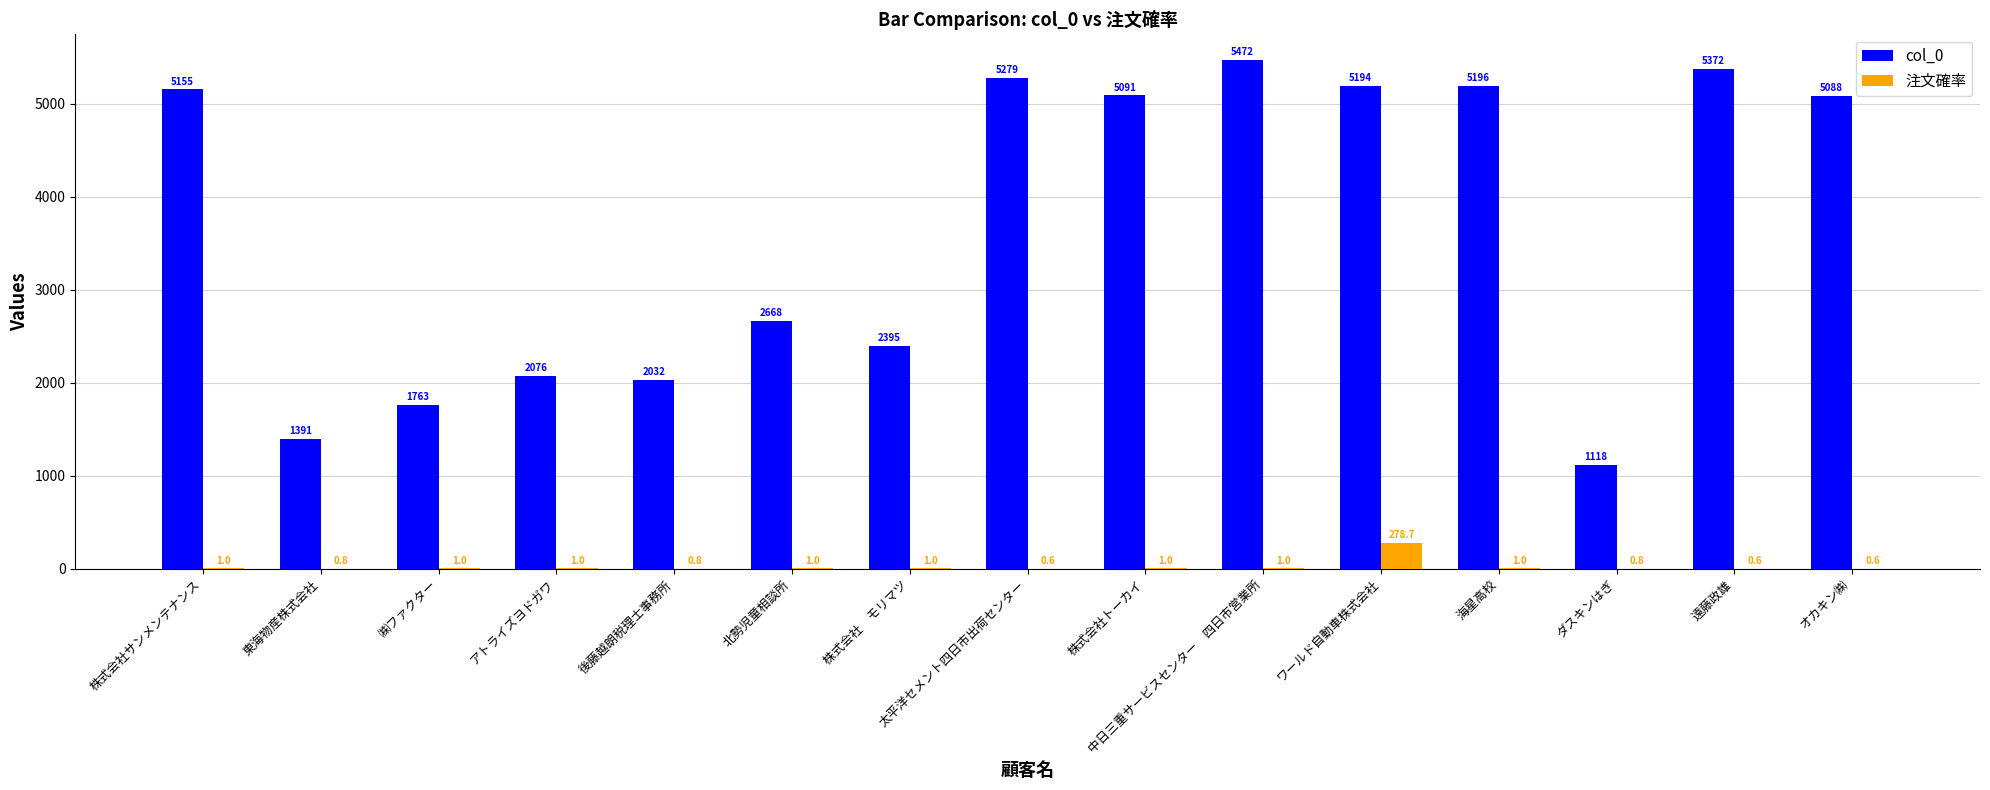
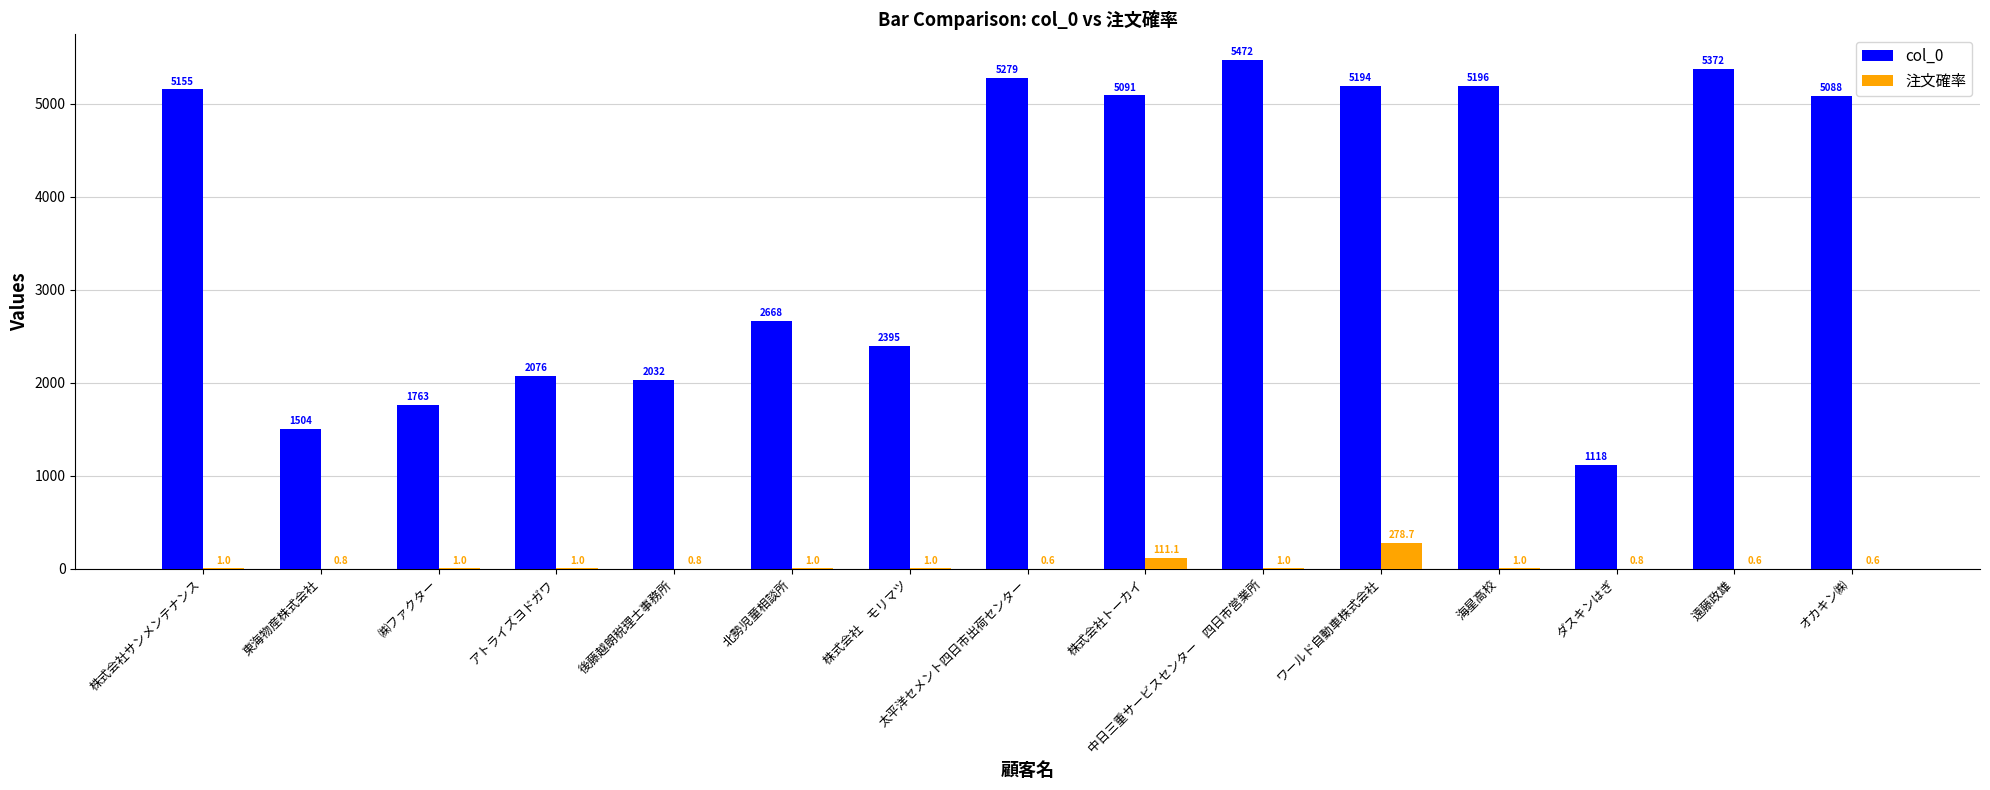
  {
    "col_0": {
      "株式会社サンメンテナンス": 5155,
-     "東海物産株式会社": 1391,
+     "東海物産株式会社": 1504,
      "㈱ファクター": 1763,
      "アトライズヨドガワ": 2076,
      "後藤越朗税理士事務所": 2032,
      "北勢児童相談所": 2668,
      "株式会社 モリマツ": 2395,
      "太平洋セメント四日市出荷センター": 5279,
      "株式会社トーカイ": 5091,
      "中日三重サービスセンター 四日市営業所": 5472,
      "ワールド自動車株式会社": 5194,
      "海星高校": 5196,
      "ダスキンはぎ": 1118,
      "遠藤政雄": 5372,
      "オカキン㈱": 5088
    },
    "注文確率": {
      "株式会社サンメンテナンス": 1.0,
      "東海物産株式会社": 0.8,
      "㈱ファクター": 1.0,
      "アトライズヨドガワ": 1.0,
      "後藤越朗税理士事務所": 0.8,
      "北勢児童相談所": 1.0,
      "株式会社 モリマツ": 1.0,
      "太平洋セメント四日市出荷センター": 0.6,
-     "株式会社トーカイ": 1.0,
+     "株式会社トーカイ": 111.1,
      "中日三重サービスセンター 四日市営業所": 1.0,
      "ワールド自動車株式会社": 278.7,
      "海星高校": 1.0,
      "ダスキンはぎ": 0.8,
      "遠藤政雄": 0.6,
      "オカキン㈱": 0.6
    }
  }
